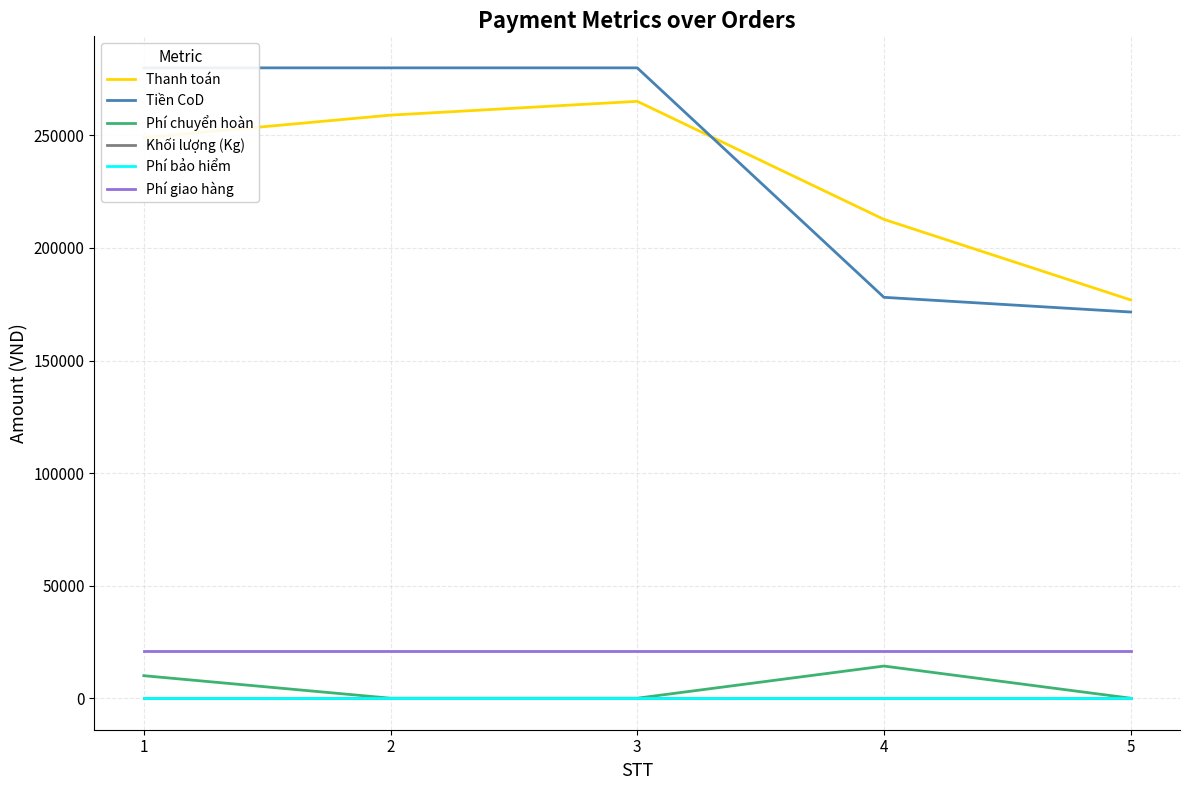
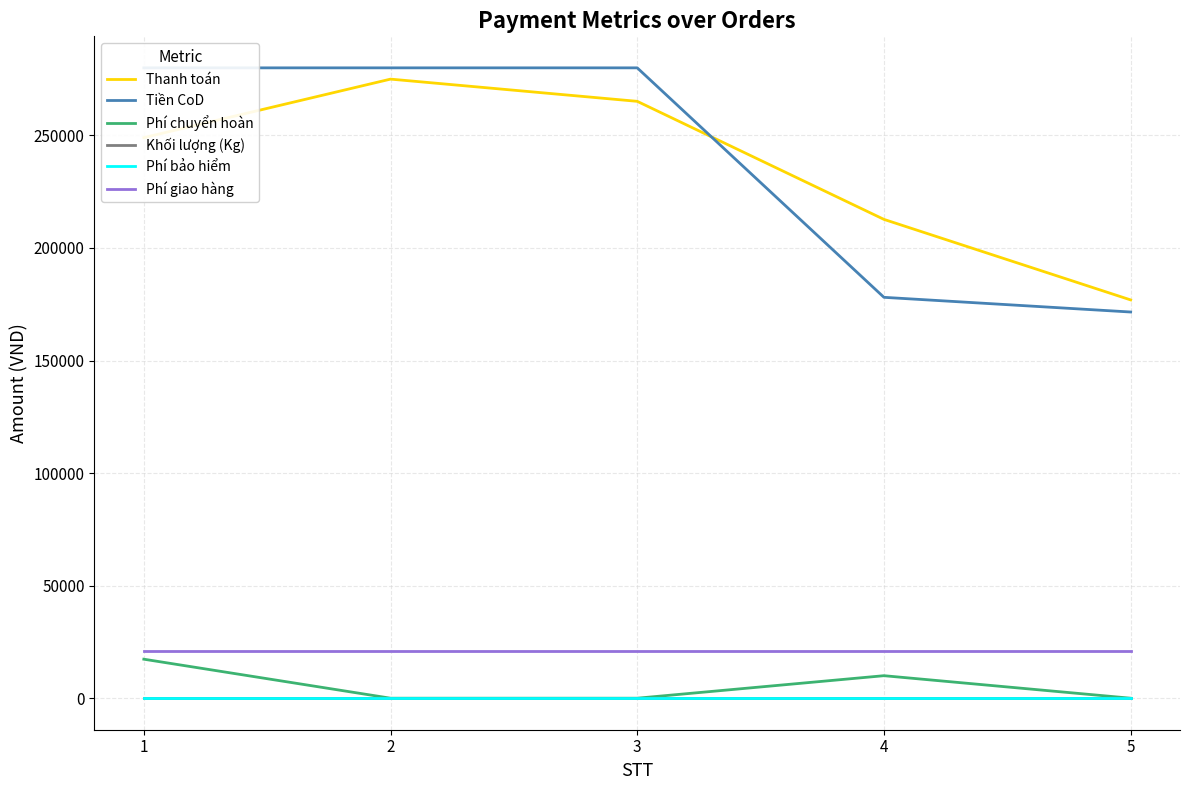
  {
    "Thanh toán": {
-     "2": 259000,
+     "2": 275000,
      "3": 265000,
      "4": 213000,
      "5": 177000
    },
    "Tiền CoD": {
      "2": 280000,
      "3": 280000,
      "4": 178000,
      "5": 172000
    },
    "Phí chuyển hoàn": {
-     "1": 10000,
-     "4": 14000
+     "1": 17000,
+     "4": 10000
    },
    "Phí bảo hiểm": {
      "1": 0,
      "4": 0
    },
    "Phí giao hàng": {
      "1": 21000,
      "2": 21000,
      "3": 21000,
      "4": 21000,
      "5": 21000
    }
  }
